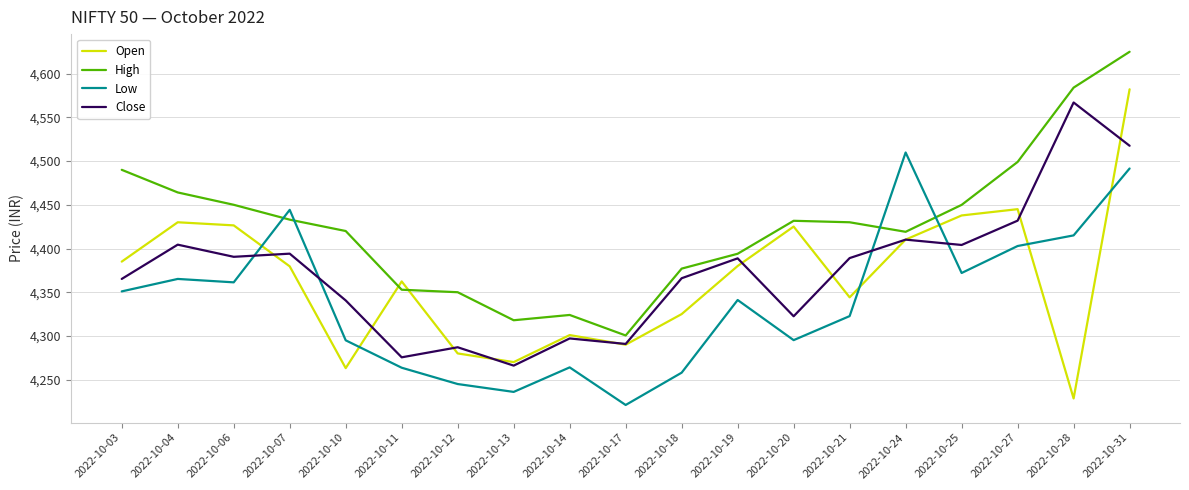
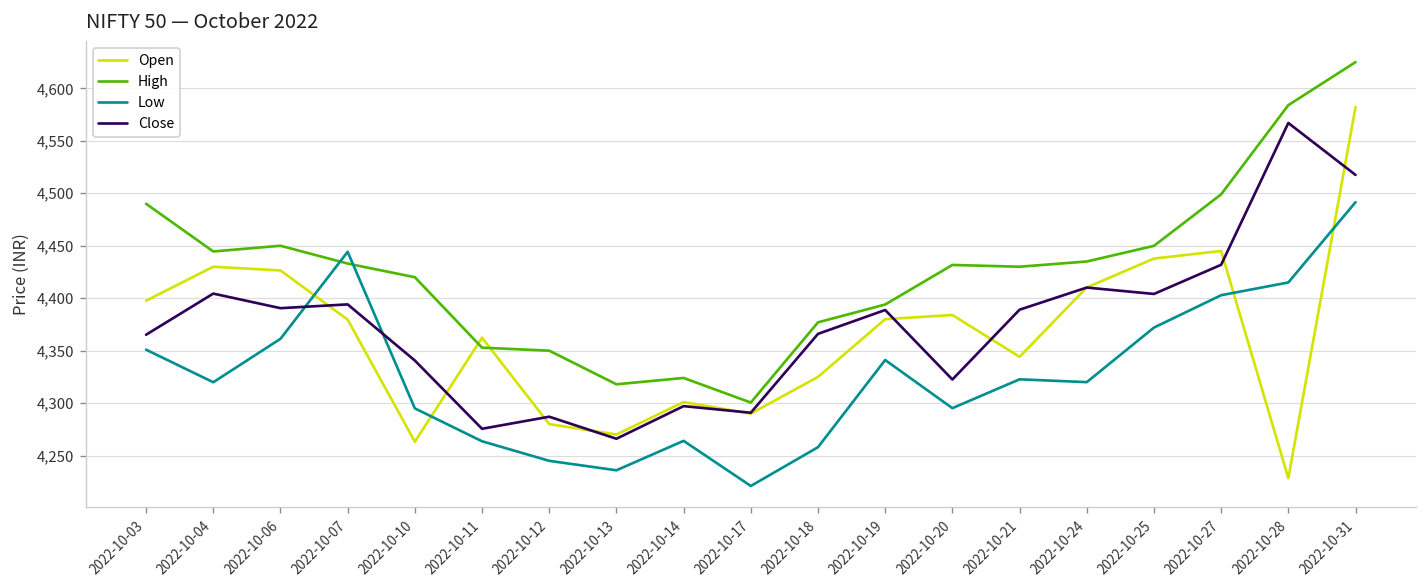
  {
    "Open": {
-     "2022-10-03": "4,390",
+     "2022-10-03": "4,400",
      "2022-10-04": "4,430",
      "2022-10-06": "4,430",
      "2022-10-07": "4,380",
      "2022-10-10": "4,260",
      "2022-10-11": "4,360",
      "2022-10-12": "4,280",
      "2022-10-13": "4,270",
      "2022-10-14": "4,300",
      "2022-10-18": "4,330",
      "2022-10-19": "4,380",
-     "2022-10-20": "4,430",
+     "2022-10-20": "4,380",
      "2022-10-21": "4,340",
      "2022-10-25": "4,440",
      "2022-10-27": "4,450",
      "2022-10-28": "4,230",
      "2022-10-31": "4,580"
    },
    "High": {
      "2022-10-03": "4,490",
-     "2022-10-04": "4,460",
+     "2022-10-04": "4,440",
      "2022-10-06": "4,450",
      "2022-10-07": "4,430",
      "2022-10-10": "4,420",
      "2022-10-11": "4,350",
      "2022-10-12": "4,350",
      "2022-10-13": "4,320",
      "2022-10-14": "4,320",
      "2022-10-17": "4,300",
      "2022-10-18": "4,380",
      "2022-10-19": "4,390",
      "2022-10-20": "4,430",
      "2022-10-21": "4,430",
-     "2022-10-24": "4,420",
+     "2022-10-24": "4,440",
      "2022-10-25": "4,450",
      "2022-10-27": "4,500",
      "2022-10-28": "4,580",
      "2022-10-31": "4,630"
    },
    "Low": {
      "2022-10-03": "4,350",
-     "2022-10-04": "4,370",
+     "2022-10-04": "4,320",
      "2022-10-06": "4,360",
      "2022-10-07": "4,440",
      "2022-10-10": "4,300",
      "2022-10-11": "4,260",
      "2022-10-12": "4,250",
      "2022-10-13": "4,240",
      "2022-10-14": "4,260",
      "2022-10-17": "4,220",
      "2022-10-18": "4,260",
      "2022-10-19": "4,340",
      "2022-10-20": "4,300",
      "2022-10-21": "4,320",
-     "2022-10-24": "4,510",
+     "2022-10-24": "4,320",
      "2022-10-25": "4,370",
      "2022-10-27": "4,400",
      "2022-10-28": "4,420",
      "2022-10-31": "4,490"
    },
    "Close": {
      "2022-10-03": "4,370",
      "2022-10-04": "4,400",
      "2022-10-06": "4,390",
      "2022-10-07": "4,390",
      "2022-10-10": "4,340",
      "2022-10-11": "4,280",
      "2022-10-12": "4,290",
      "2022-10-13": "4,270",
      "2022-10-14": "4,300",
      "2022-10-18": "4,370",
      "2022-10-19": "4,390",
      "2022-10-20": "4,320",
      "2022-10-21": "4,390",
      "2022-10-25": "4,400",
      "2022-10-27": "4,430",
      "2022-10-28": "4,570",
      "2022-10-31": "4,520"
    }
  }
